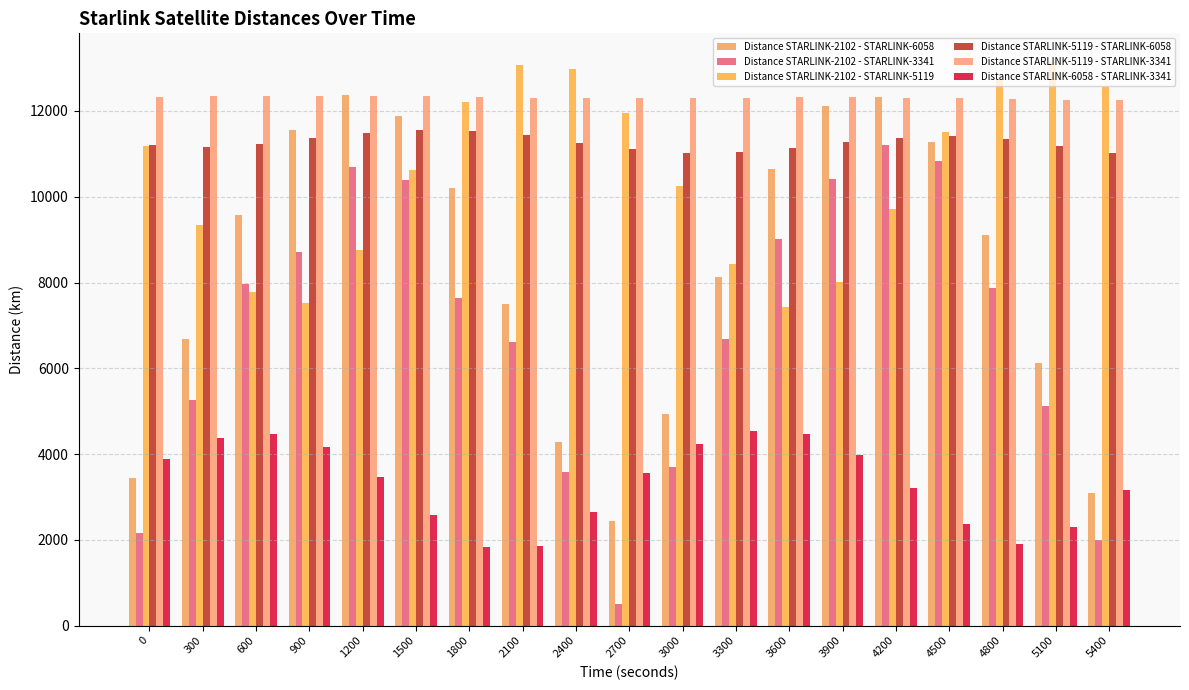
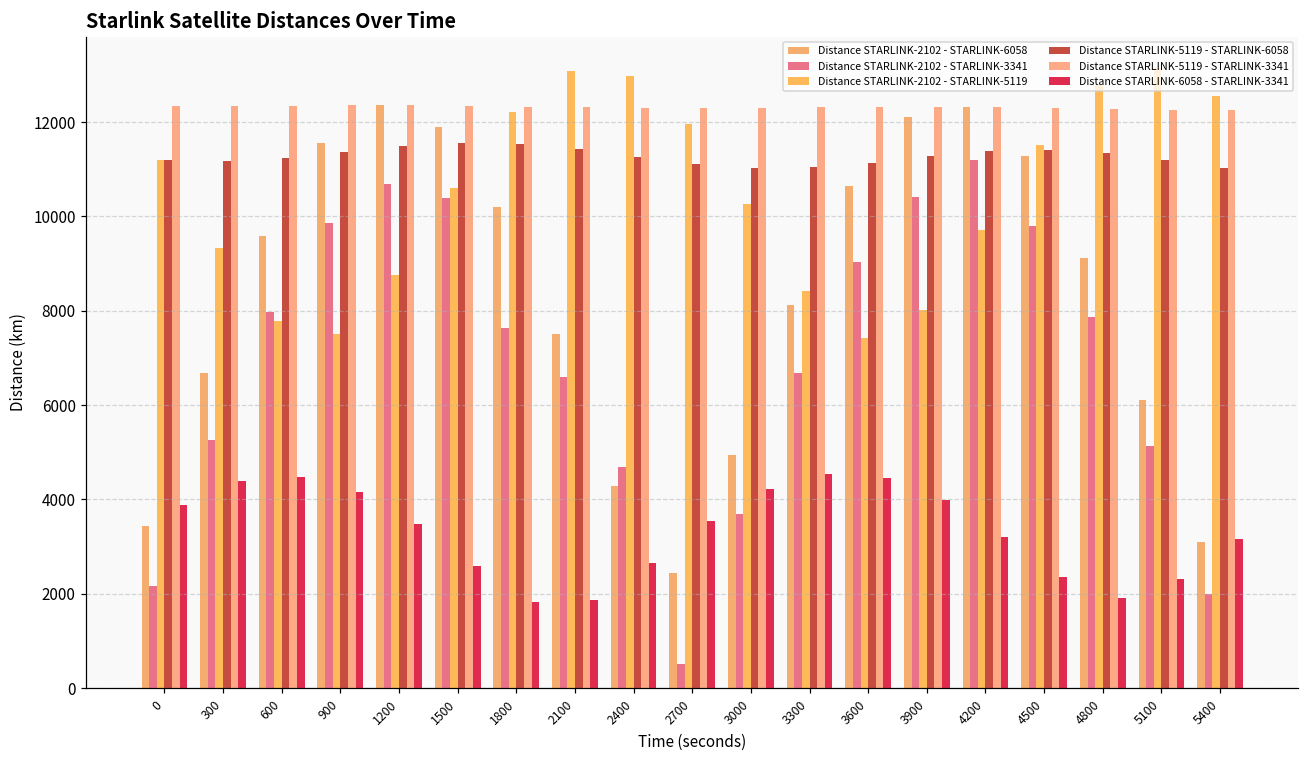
  {
    "Distance STARLINK-2102 - STARLINK-3341": {
      "0": 2200,
      "300": 5300,
      "600": 8000,
-     "900": 8700,
+     "900": 9900,
      "1200": 10700,
      "1500": 10400,
      "1800": 7600,
      "2100": 6600,
-     "2400": 3600,
+     "2400": 4700,
      "2700": 500,
      "3000": 3700,
      "3300": 6700,
      "3600": 9000,
      "3900": 10400,
      "4200": 11200,
-     "4500": 10800,
+     "4500": 9800,
      "4800": 7900,
      "5100": 5100,
      "5400": 2000
    }
  }
